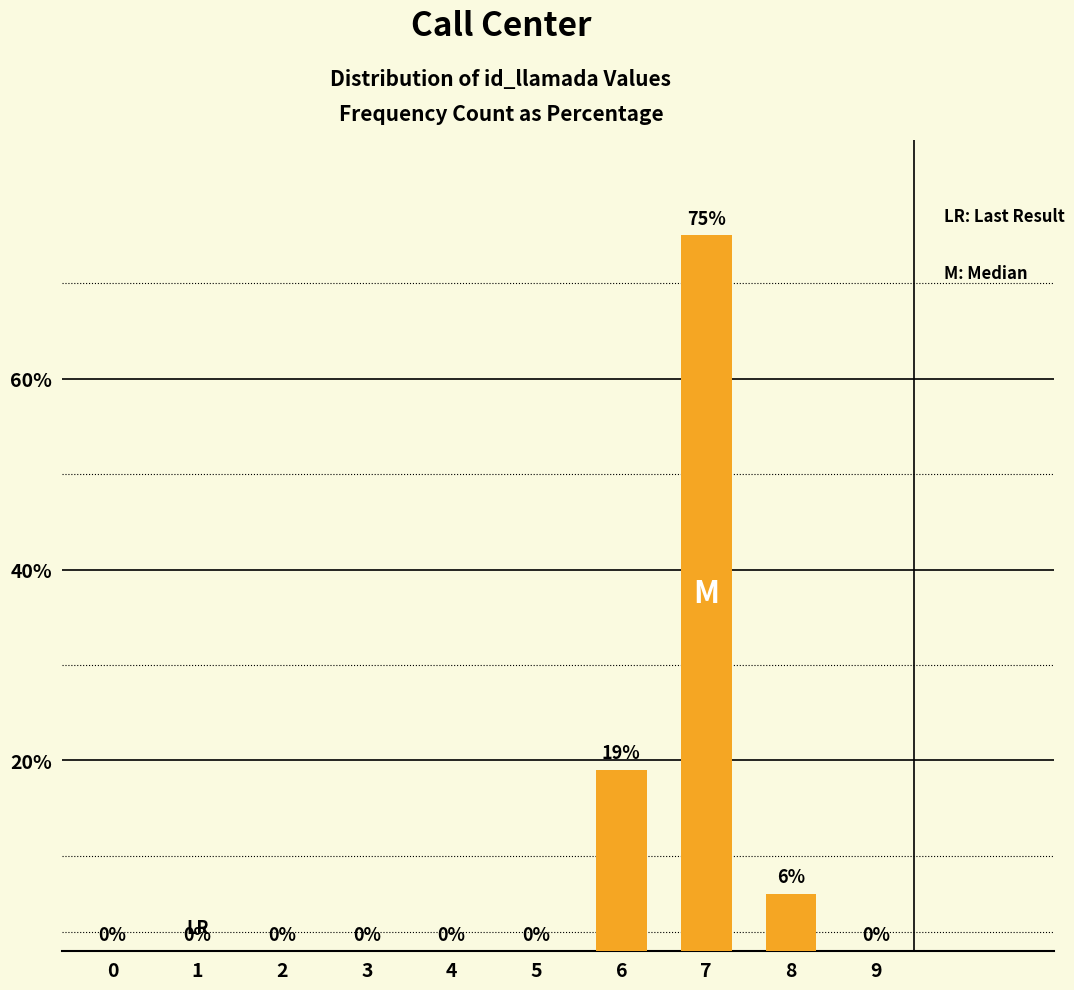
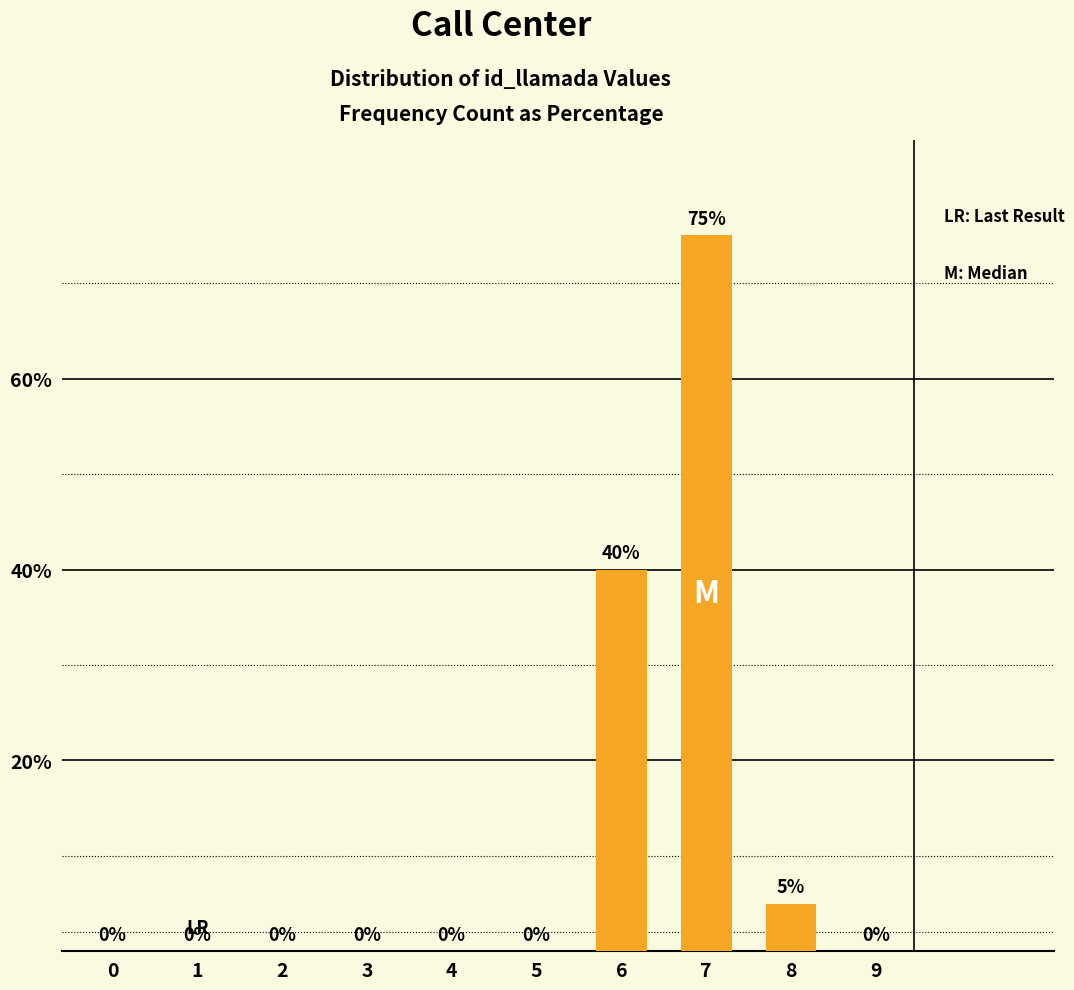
  {
    "0": "0%",
    "2": "0%",
    "3": "0%",
    "4": "0%",
    "5": "0%",
-   "6": "19%",
+   "6": "40%",
    "7": "75%",
-   "8": "6%",
+   "8": "5%",
    "9": "0%"
  }
